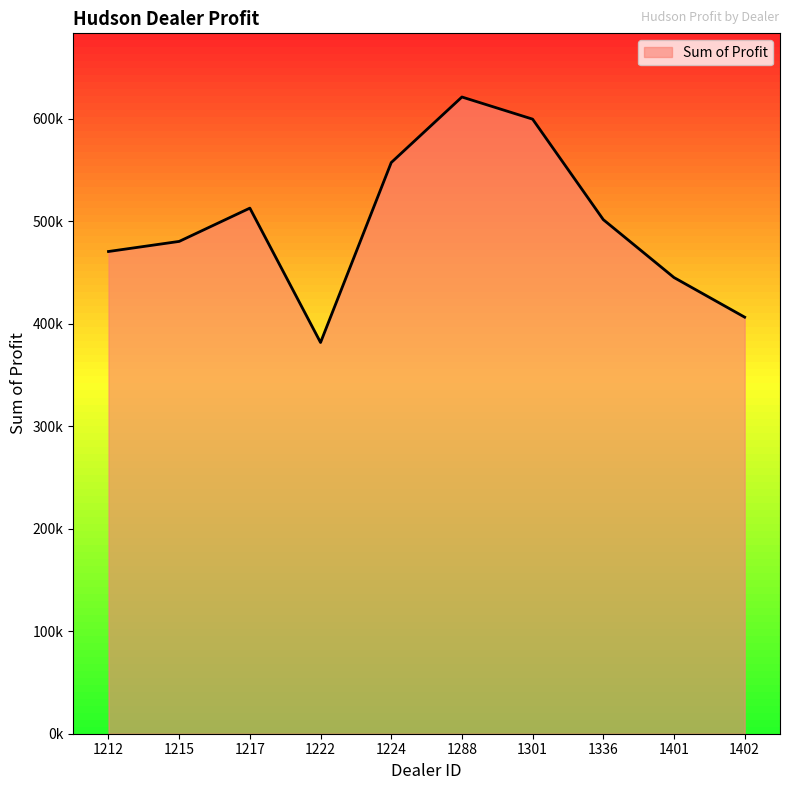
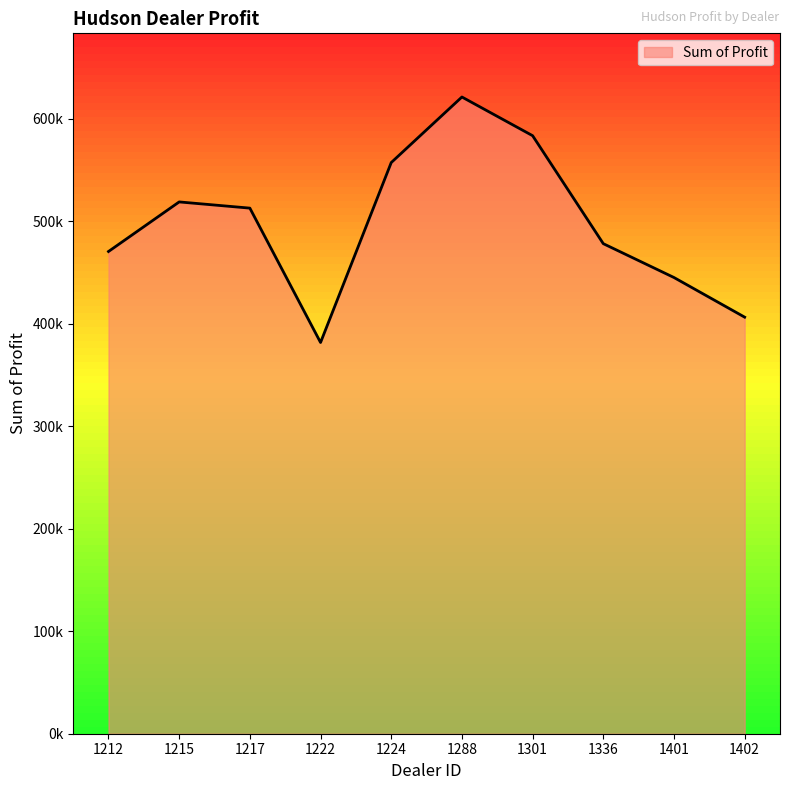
  {
    "1212": 470000,
-   "1215": 480000,
+   "1215": 519000,
    "1217": 513000,
    "1222": 382000,
    "1224": 557000,
    "1288": 621000,
-   "1301": 600000,
-   "1336": 502000,
+   "1301": 583000,
+   "1336": 478000,
    "1401": 445000,
    "1402": 406000
  }
